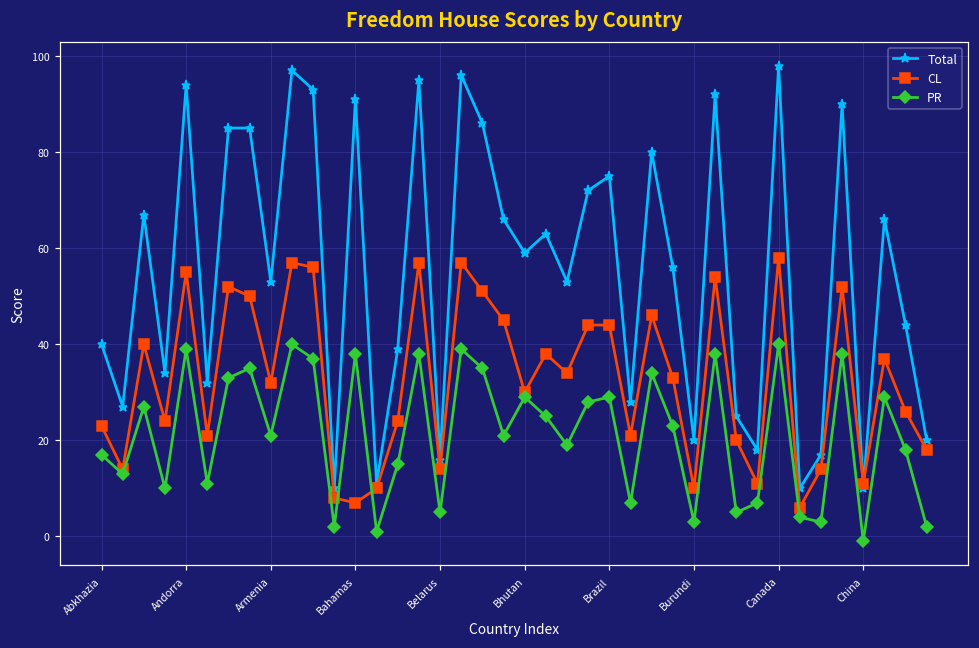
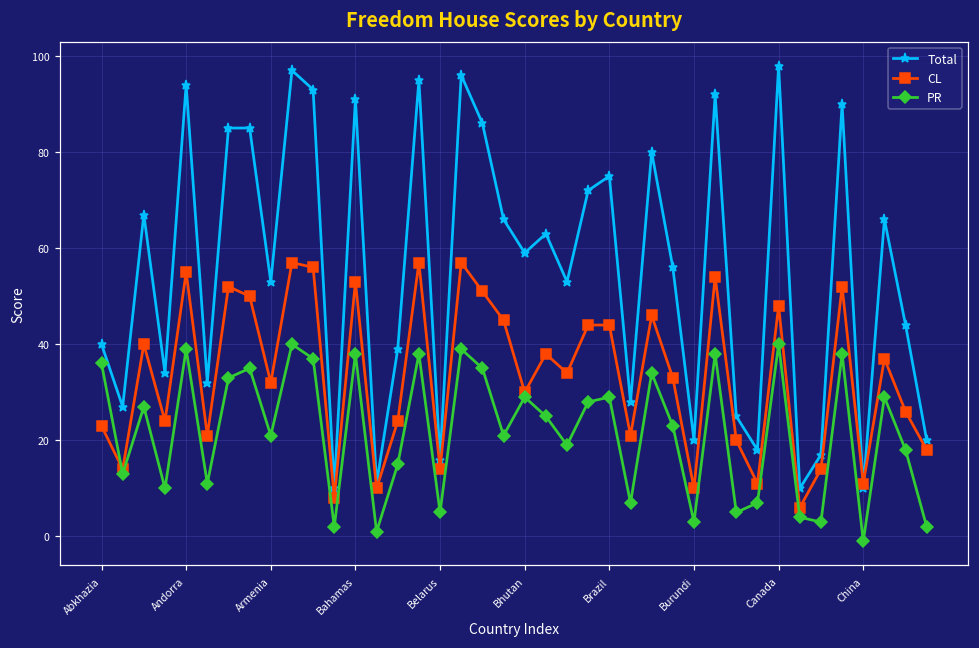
  {
    "Total": {
      "Abkhazia": 40,
      "Andorra": 94,
      "Armenia": 53,
      "Bahamas": 91,
      "Belarus": 16,
      "Bhutan": 59,
      "Brazil": 75,
      "Burundi": 20,
      "Canada": 98,
      "China": 10
    },
    "CL": {
      "Abkhazia": 23,
      "Andorra": 55,
      "Armenia": 32,
-     "Bahamas": 7,
+     "Bahamas": 53,
      "Belarus": 14,
      "Bhutan": 30,
      "Brazil": 44,
      "Burundi": 10,
-     "Canada": 58,
+     "Canada": 48,
      "China": 11
    },
    "PR": {
-     "Abkhazia": 17,
+     "Abkhazia": 36,
      "Andorra": 39,
      "Armenia": 21,
      "Bahamas": 38,
      "Belarus": 5,
      "Bhutan": 29,
      "Brazil": 29,
      "Burundi": 3,
      "Canada": 40,
      "China": -1
    }
  }
